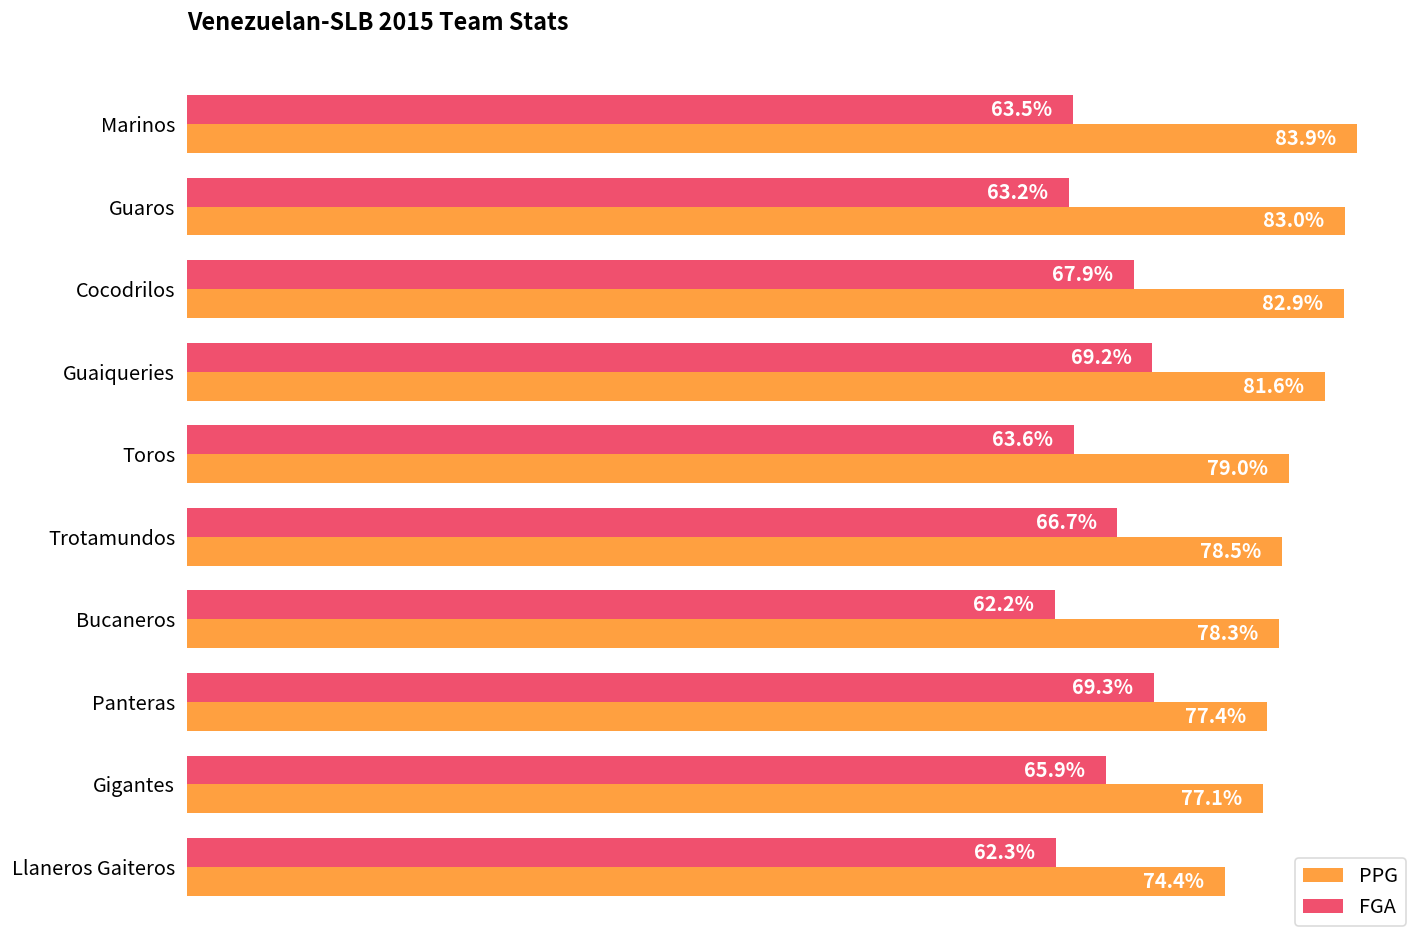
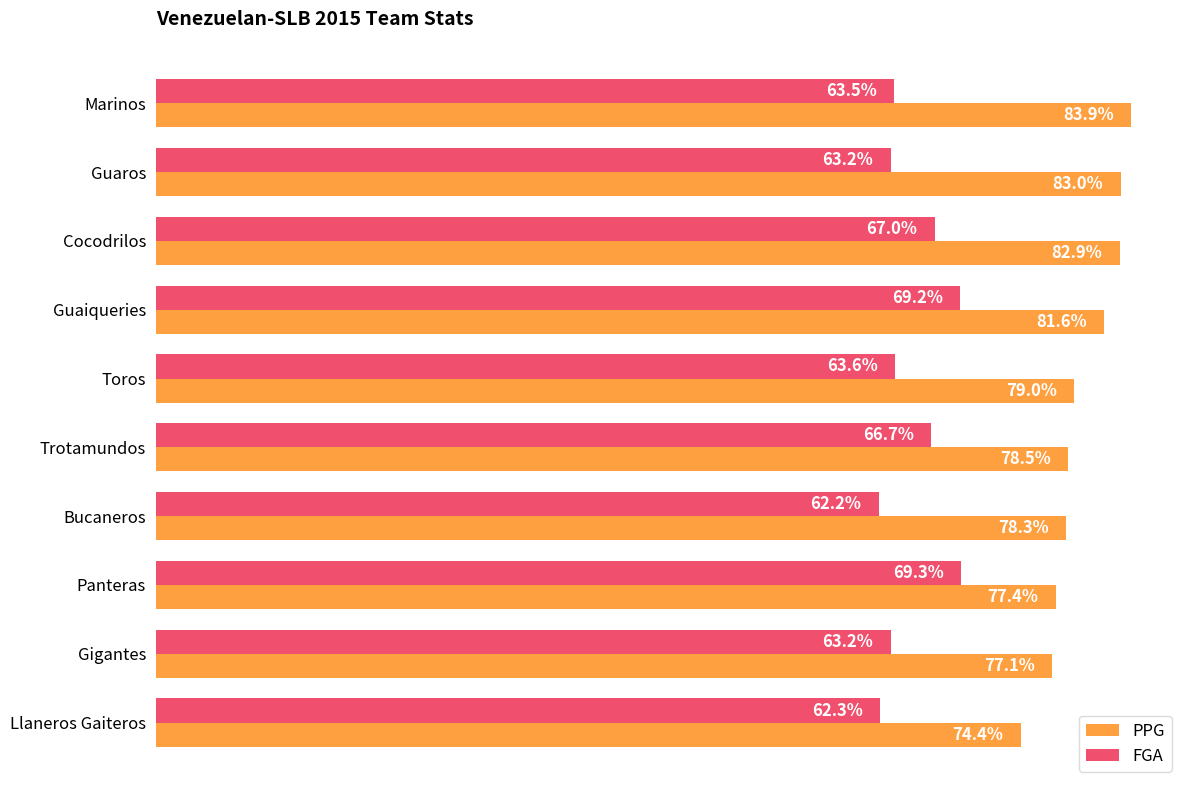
  {
    "PPG": {
      "Marinos": "83.9%",
      "Guaros": "83.0%",
      "Cocodrilos": "82.9%",
      "Guaiqueries": "81.6%",
      "Toros": "79.0%",
      "Trotamundos": "78.5%",
      "Bucaneros": "78.3%",
      "Panteras": "77.4%",
      "Gigantes": "77.1%",
      "Llaneros Gaiteros": "74.4%"
    },
    "FGA": {
      "Marinos": "63.5%",
      "Guaros": "63.2%",
-     "Cocodrilos": "67.9%",
+     "Cocodrilos": "67.0%",
      "Guaiqueries": "69.2%",
      "Toros": "63.6%",
      "Trotamundos": "66.7%",
      "Bucaneros": "62.2%",
      "Panteras": "69.3%",
-     "Gigantes": "65.9%",
+     "Gigantes": "63.2%",
      "Llaneros Gaiteros": "62.3%"
    }
  }
